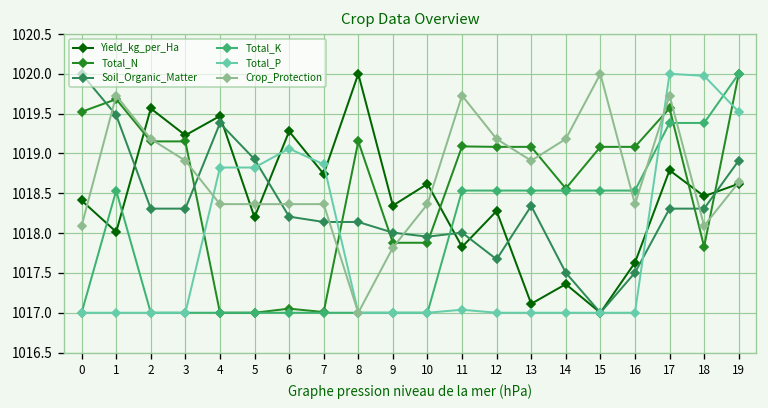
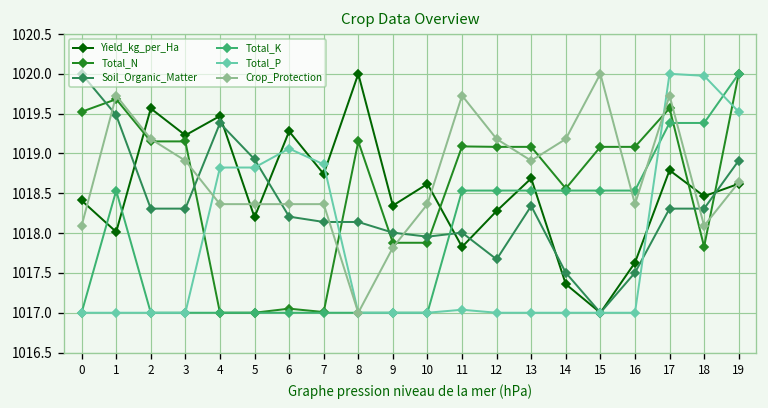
  {
    "Yield_kg_per_Ha": {
      "0": 1018.4,
      "1": 1018.0,
      "2": 1019.6,
      "3": 1019.2,
      "4": 1019.5,
      "5": 1018.2,
      "6": 1019.3,
      "7": 1018.7,
      "8": 1020.0,
      "9": 1018.3,
      "10": 1018.6,
      "11": 1017.8,
      "12": 1018.3,
-     "13": 1017.1,
+     "13": 1018.7,
      "14": 1017.4,
      "16": 1017.6,
      "17": 1018.8,
      "18": 1018.5
    }
  }
